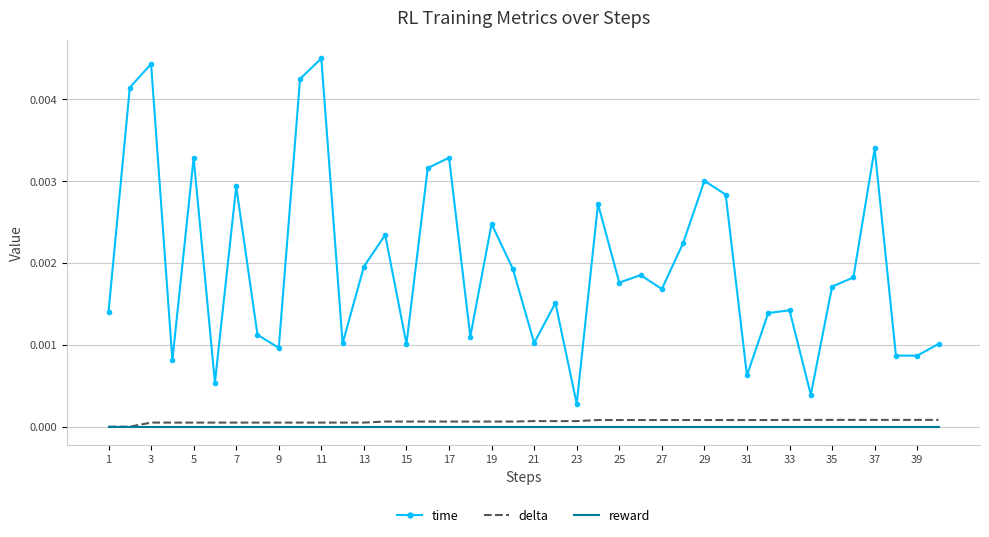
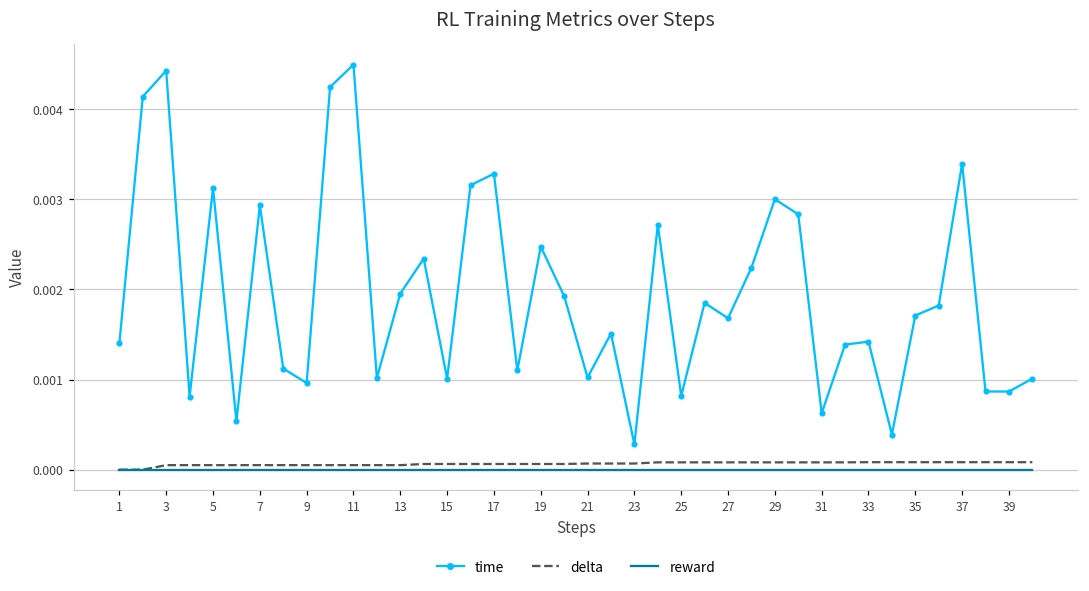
  {
    "time": {
      "1": 0.0014,
      "3": 0.0044,
-     "5": 0.0033,
+     "5": 0.0031,
      "7": 0.0029,
      "9": 0.0010,
      "11": 0.0045,
      "13": 0.0020,
      "15": 0.0010,
      "17": 0.0033,
      "19": 0.0025,
      "21": 0.0010,
      "23": 0.0003,
-     "25": 0.0018,
+     "25": 0.0008,
      "27": 0.0017,
      "29": 0.0030,
      "31": 0.0006,
      "33": 0.0014,
      "35": 0.0017,
      "37": 0.0034,
      "39": 0.0009
    },
    "delta": {
      "3": 0.0001,
      "5": 0.0001,
      "7": 0.0001,
      "9": 0.0001,
      "11": 0.0001,
      "13": 0.0001,
      "15": 0.0001,
      "17": 0.0001,
      "19": 0.0001,
      "21": 0.0001,
      "23": 0.0001,
      "25": 0.0001,
      "27": 0.0001,
      "29": 0.0001,
      "31": 0.0001,
      "33": 0.0001,
      "35": 0.0001,
      "37": 0.0001,
      "39": 0.0001
    },
    "reward": {
      "3": 0.0000,
      "5": 0.0000,
      "7": 0.0000,
      "9": 0.0000,
      "11": 0.0000,
      "13": 0.0000,
      "15": 0.0000,
      "17": 0.0000,
      "19": 0.0000,
      "21": 0.0000,
      "23": 0.0000,
      "25": 0.0000,
      "27": 0.0000,
      "29": 0.0000,
      "31": 0.0000,
      "33": 0.0000,
      "35": 0.0000,
      "37": 0.0000,
      "39": 0.0000
    }
  }
